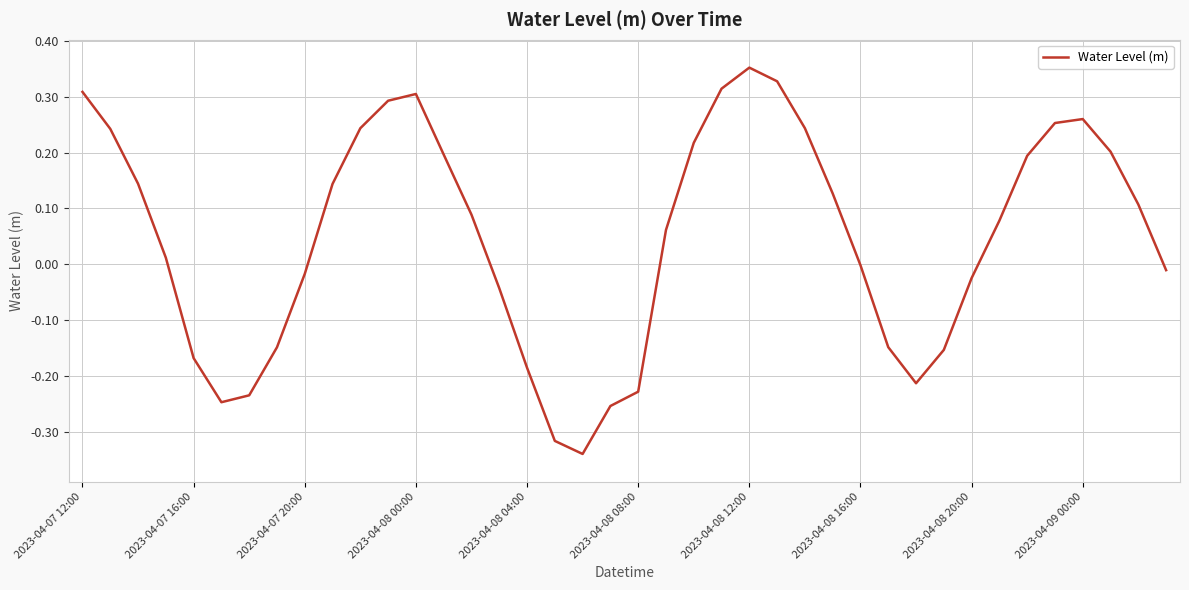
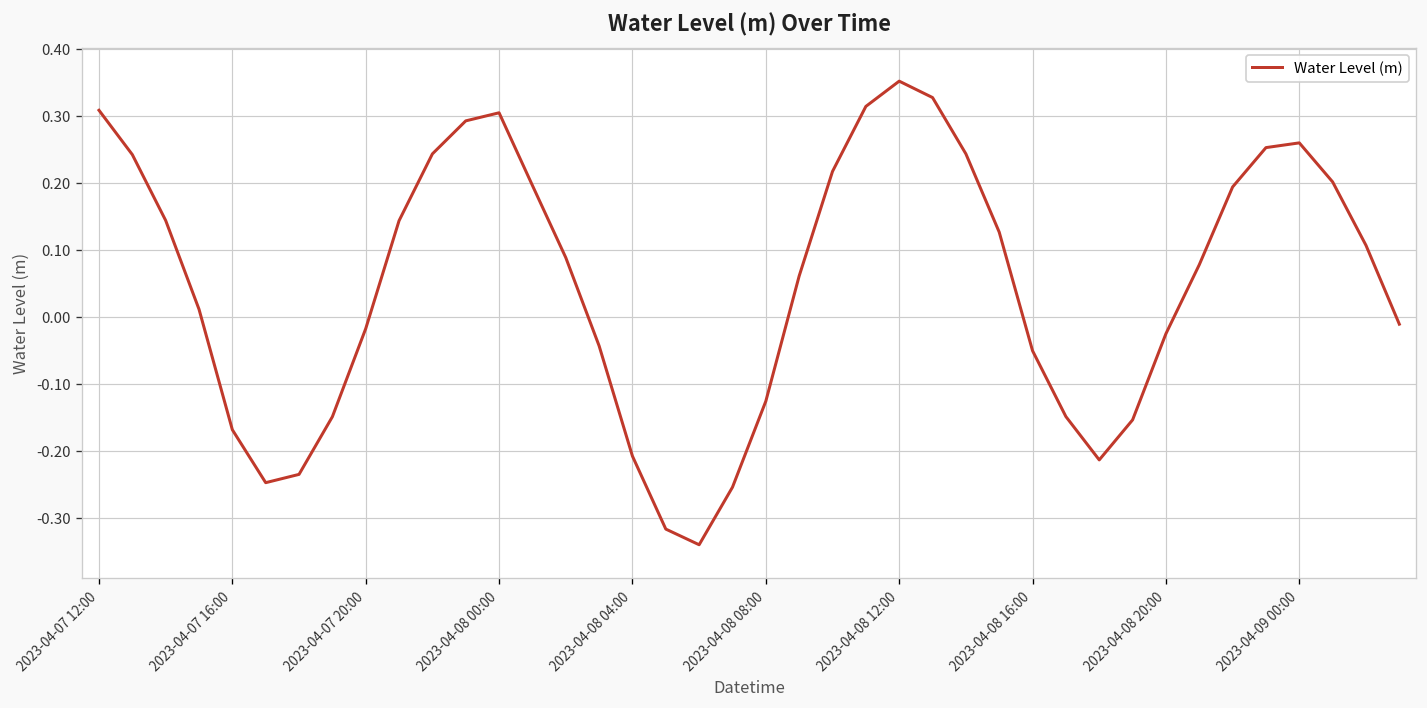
  {
    "2023-04-07 12:00": 0.31,
    "2023-04-07 16:00": -0.17,
    "2023-04-07 20:00": -0.02,
    "2023-04-08 00:00": 0.31,
-   "2023-04-08 04:00": -0.19,
-   "2023-04-08 08:00": -0.23,
+   "2023-04-08 04:00": -0.21,
+   "2023-04-08 08:00": -0.13,
    "2023-04-08 12:00": 0.35,
-   "2023-04-08 16:00": 0.00,
+   "2023-04-08 16:00": -0.05,
    "2023-04-08 20:00": -0.02,
    "2023-04-09 00:00": 0.26
  }
